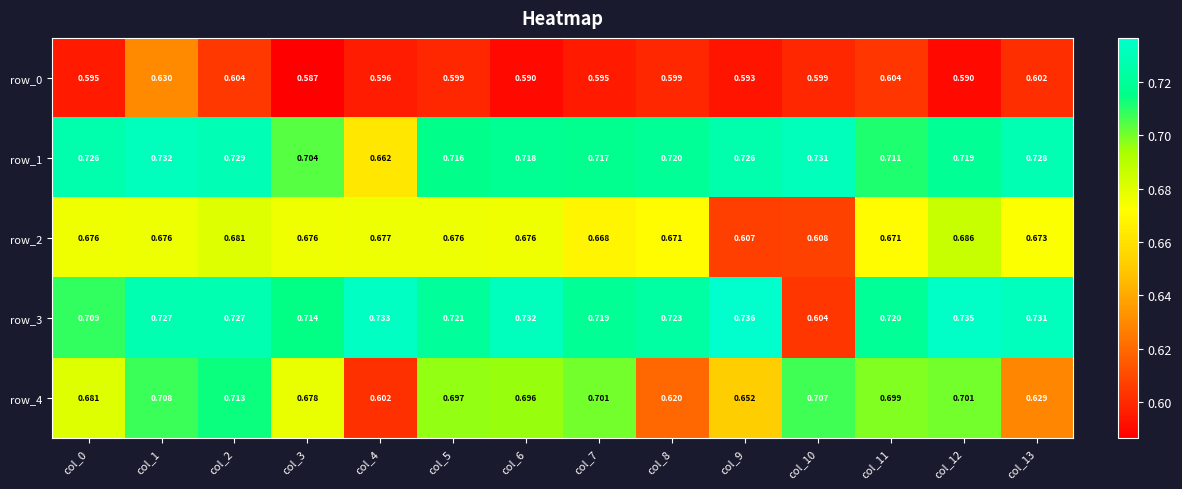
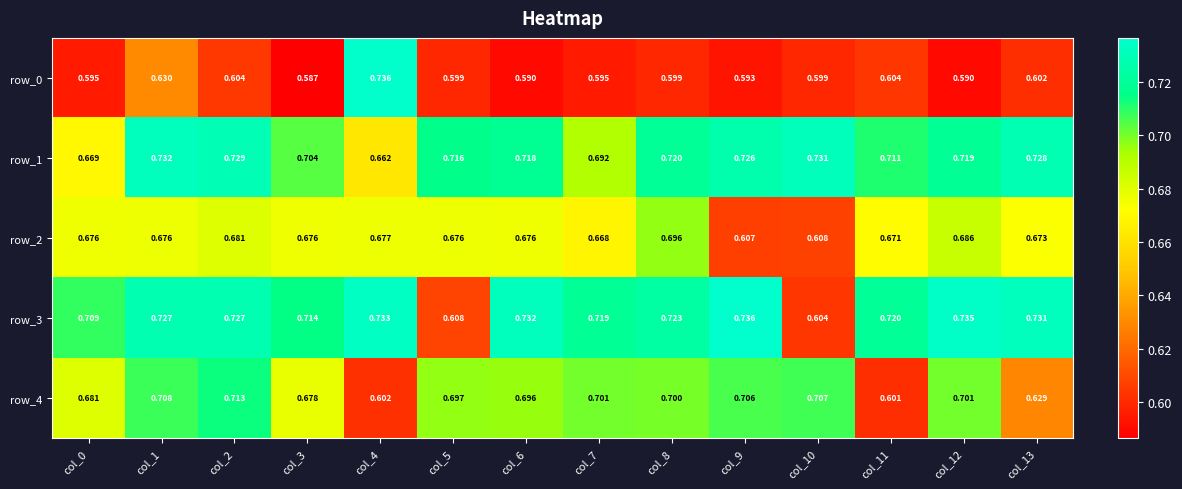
  {
    "row_0": {
      "col_0": 0.595,
      "col_1": 0.630,
      "col_2": 0.604,
      "col_3": 0.587,
-     "col_4": 0.596,
+     "col_4": 0.736,
      "col_5": 0.599,
      "col_6": 0.590,
      "col_7": 0.595,
      "col_8": 0.599,
      "col_9": 0.593,
      "col_10": 0.599,
      "col_11": 0.604,
      "col_12": 0.590,
      "col_13": 0.602
    },
    "row_1": {
-     "col_0": 0.726,
+     "col_0": 0.669,
      "col_1": 0.732,
      "col_2": 0.729,
      "col_3": 0.704,
      "col_4": 0.662,
      "col_5": 0.716,
      "col_6": 0.718,
-     "col_7": 0.717,
+     "col_7": 0.692,
      "col_8": 0.720,
      "col_9": 0.726,
      "col_10": 0.731,
      "col_11": 0.711,
      "col_12": 0.719,
      "col_13": 0.728
    },
    "row_2": {
      "col_0": 0.676,
      "col_1": 0.676,
      "col_2": 0.681,
      "col_3": 0.676,
      "col_4": 0.677,
      "col_5": 0.676,
      "col_6": 0.676,
      "col_7": 0.668,
-     "col_8": 0.671,
+     "col_8": 0.696,
      "col_9": 0.607,
      "col_10": 0.608,
      "col_11": 0.671,
      "col_12": 0.686,
      "col_13": 0.673
    },
    "row_3": {
      "col_0": 0.709,
      "col_1": 0.727,
      "col_2": 0.727,
      "col_3": 0.714,
      "col_4": 0.733,
-     "col_5": 0.721,
+     "col_5": 0.608,
      "col_6": 0.732,
      "col_7": 0.719,
      "col_8": 0.723,
      "col_9": 0.736,
      "col_10": 0.604,
      "col_11": 0.720,
      "col_12": 0.735,
      "col_13": 0.731
    },
    "row_4": {
      "col_0": 0.681,
      "col_1": 0.708,
      "col_2": 0.713,
      "col_3": 0.678,
      "col_4": 0.602,
      "col_5": 0.697,
      "col_6": 0.696,
      "col_7": 0.701,
-     "col_8": 0.620,
-     "col_9": 0.652,
+     "col_8": 0.700,
+     "col_9": 0.706,
      "col_10": 0.707,
-     "col_11": 0.699,
+     "col_11": 0.601,
      "col_12": 0.701,
      "col_13": 0.629
    }
  }
